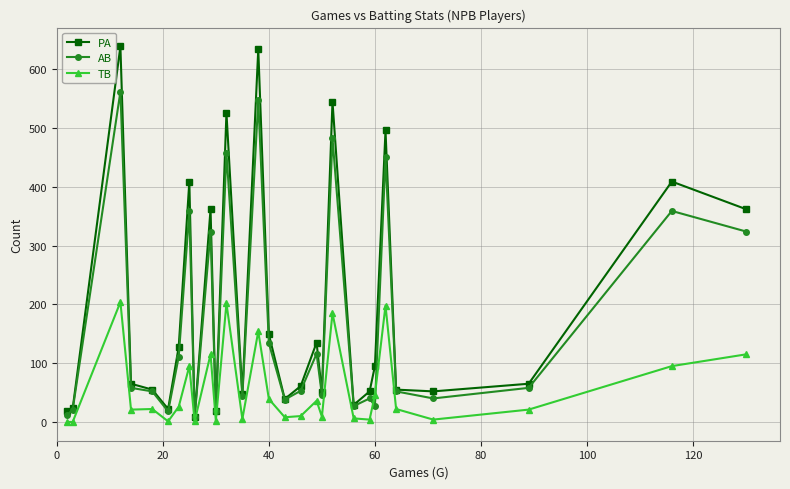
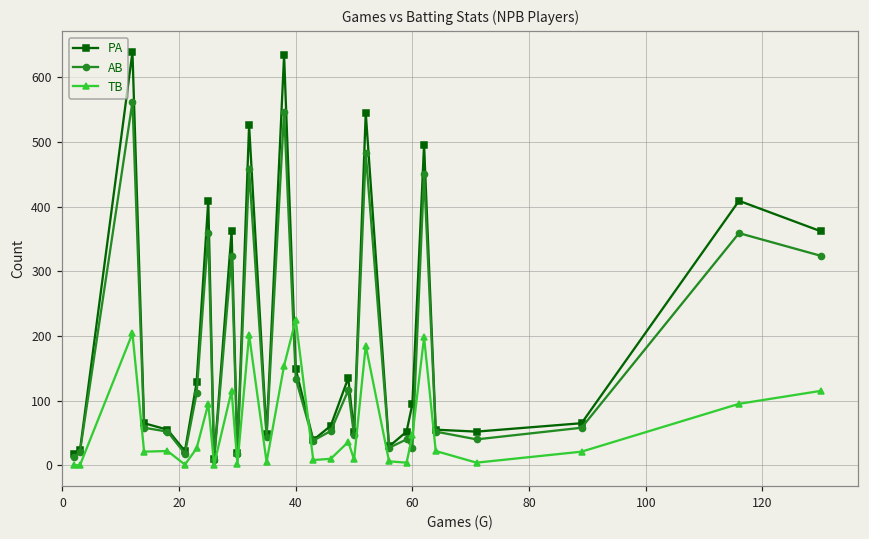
  {
    "PA": {
      "40": 150,
      "60": 100
    },
    "AB": {
      "40": 130,
      "60": 30
    },
    "TB": {
-     "40": 40,
+     "40": 230,
      "60": 50
    }
  }
